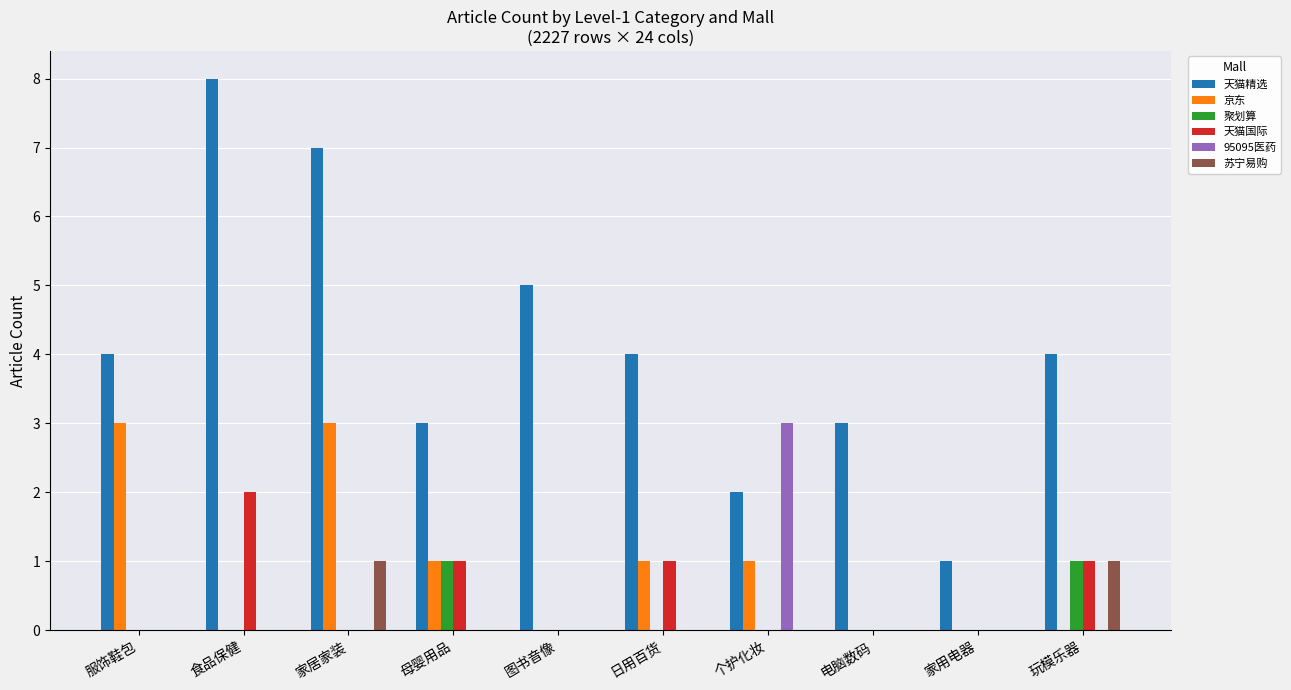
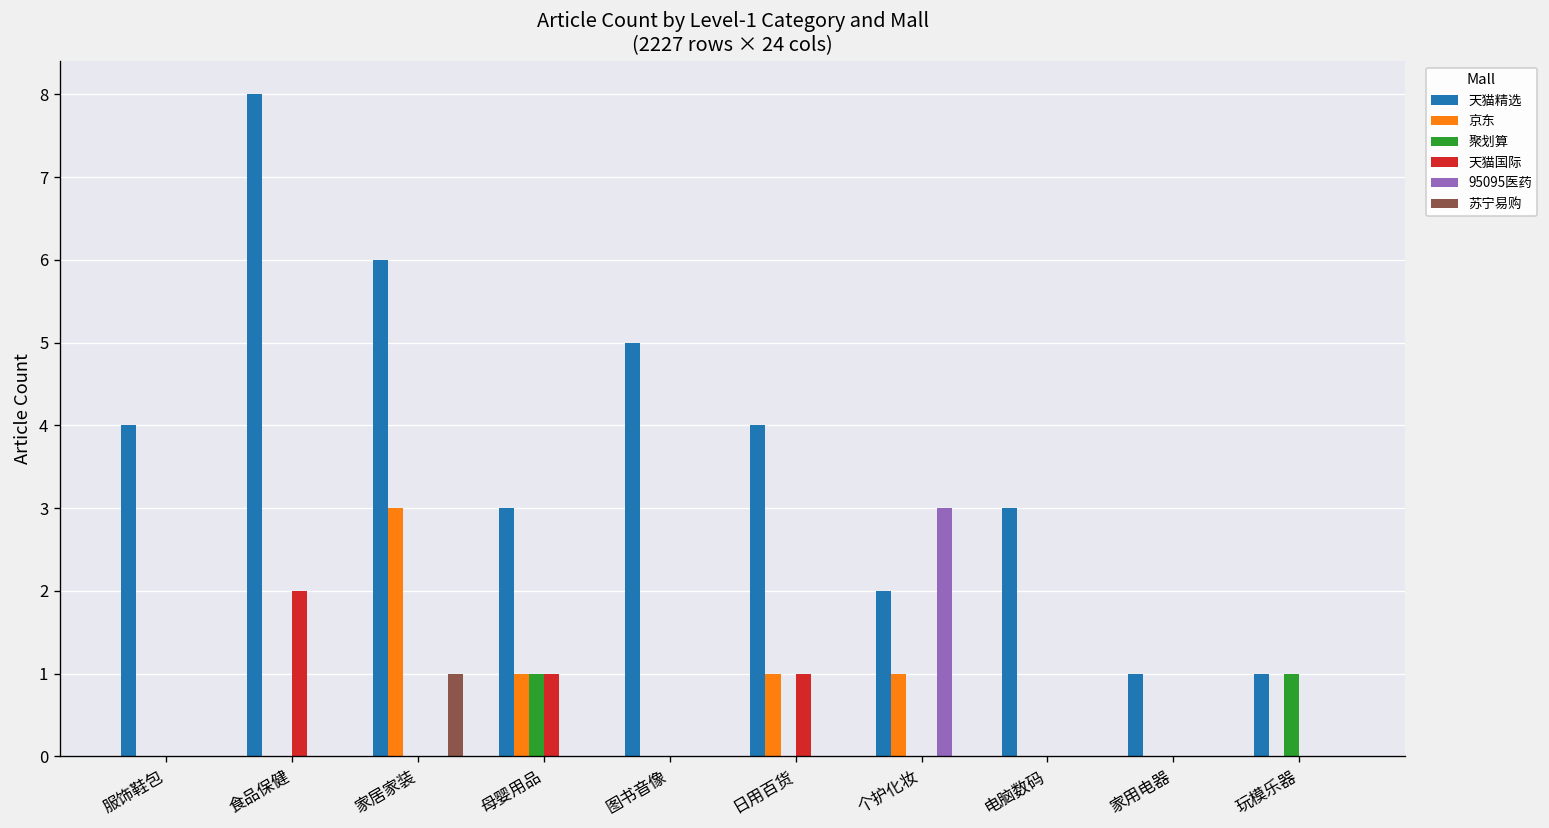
  {
    "天猫精选": {
      "服饰鞋包": 4,
      "食品保健": 8,
-     "家居家装": 7,
+     "家居家装": 6,
      "母婴用品": 3,
      "图书音像": 5,
      "日用百货": 4,
      "个护化妆": 2,
      "电脑数码": 3,
      "家用电器": 1,
-     "玩模乐器": 4
+     "玩模乐器": 1
    },
    "京东": {
-     "服饰鞋包": 3,
+     "服饰鞋包": 0,
      "食品保健": 0,
      "家居家装": 3,
      "母婴用品": 1,
      "图书音像": 0,
      "日用百货": 1,
      "个护化妆": 1,
      "电脑数码": 0,
      "家用电器": 0,
      "玩模乐器": 0
    },
    "聚划算": {
      "服饰鞋包": 0,
      "食品保健": 0,
      "家居家装": 0,
      "母婴用品": 1,
      "图书音像": 0,
      "日用百货": 0,
      "个护化妆": 0,
      "电脑数码": 0,
      "家用电器": 0,
      "玩模乐器": 1
    },
    "天猫国际": {
      "服饰鞋包": 0,
      "食品保健": 2,
      "家居家装": 0,
      "母婴用品": 1,
      "图书音像": 0,
      "日用百货": 1,
      "个护化妆": 0,
      "电脑数码": 0,
      "家用电器": 0,
-     "玩模乐器": 1
+     "玩模乐器": 0
    },
    "95095医药": {
      "服饰鞋包": 0,
      "食品保健": 0,
      "家居家装": 0,
      "母婴用品": 0,
      "图书音像": 0,
      "日用百货": 0,
      "个护化妆": 3,
      "电脑数码": 0,
      "家用电器": 0,
      "玩模乐器": 0
    },
    "苏宁易购": {
      "服饰鞋包": 0,
      "食品保健": 0,
      "家居家装": 1,
      "母婴用品": 0,
      "图书音像": 0,
      "日用百货": 0,
      "个护化妆": 0,
      "电脑数码": 0,
      "家用电器": 0,
-     "玩模乐器": 1
+     "玩模乐器": 0
    }
  }
